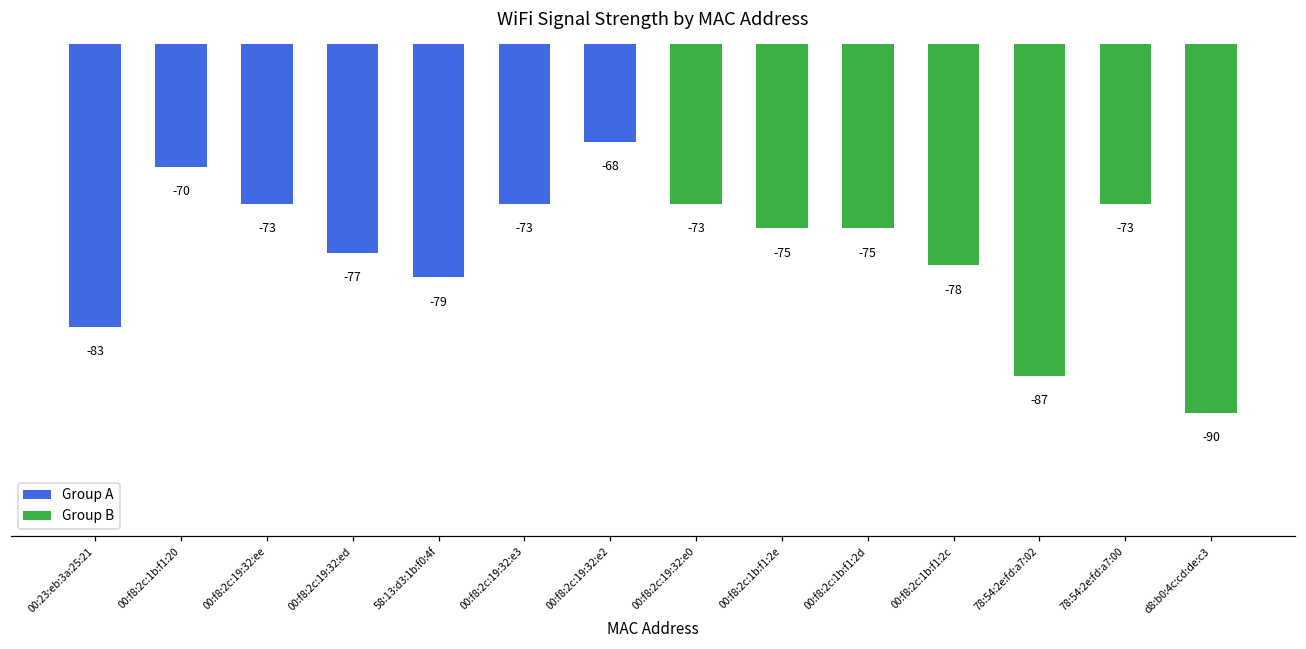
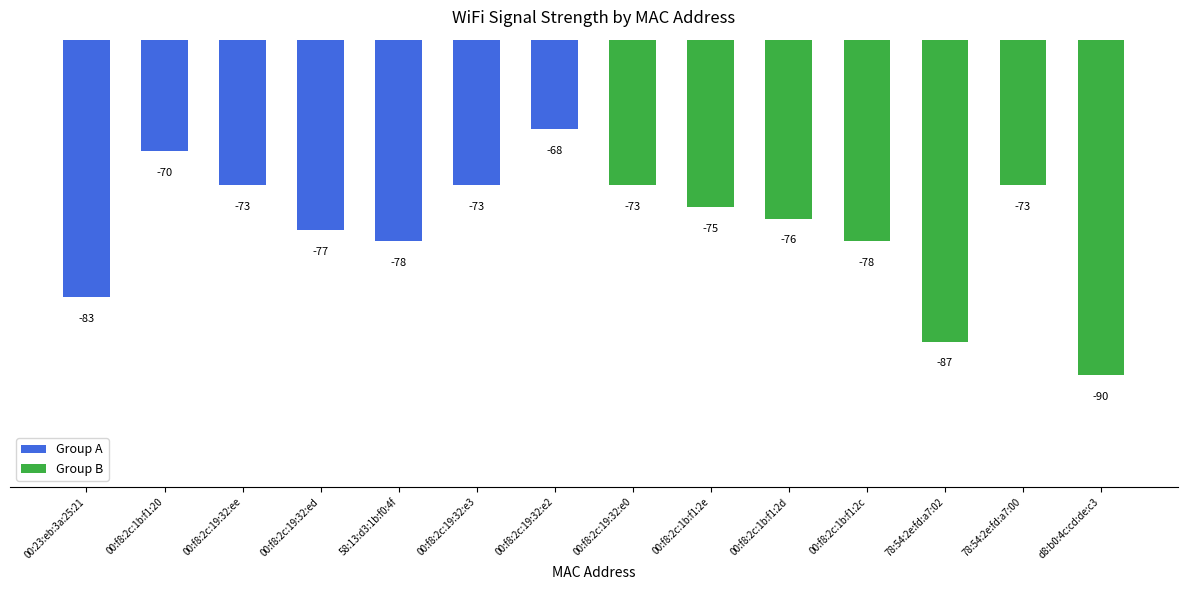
  {
    "Group A": {
      "00:23:eb:3a:25:21": -83,
      "00:f8:2c:1b:f1:20": -70,
      "00:f8:2c:19:32:ee": -73,
      "00:f8:2c:19:32:ed": -77,
-     "58:13:d3:1b:f0:4f": -79,
+     "58:13:d3:1b:f0:4f": -78,
      "00:f8:2c:19:32:e3": -73,
      "00:f8:2c:19:32:e2": -68
    },
    "Group B": {
      "00:f8:2c:19:32:e0": -73,
      "00:f8:2c:1b:f1:2e": -75,
-     "00:f8:2c:1b:f1:2d": -75,
+     "00:f8:2c:1b:f1:2d": -76,
      "00:f8:2c:1b:f1:2c": -78,
      "78:54:2e:fd:a7:02": -87,
      "78:54:2e:fd:a7:00": -73,
      "d8:b0:4c:cd:de:c3": -90
    }
  }
